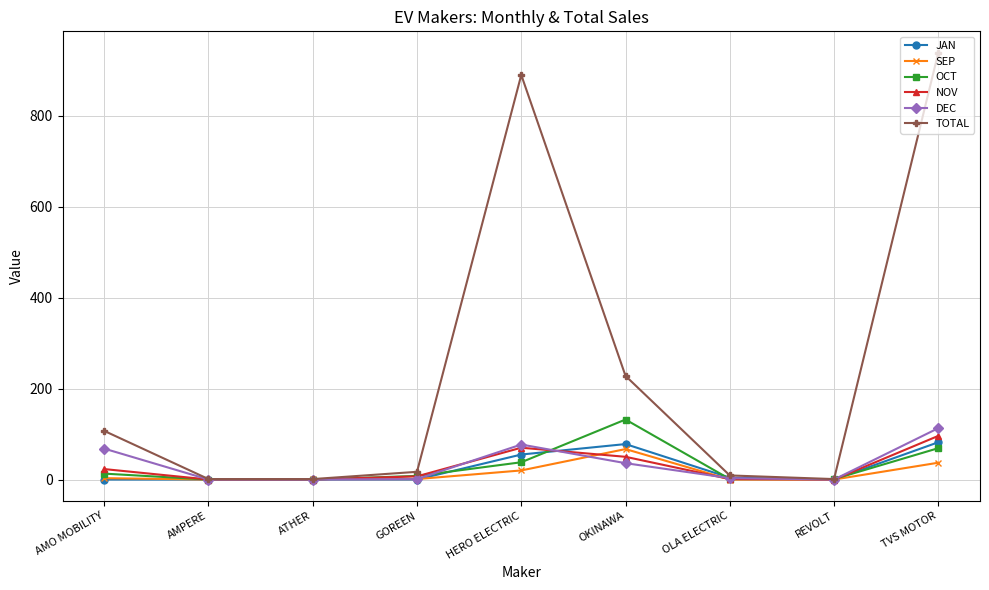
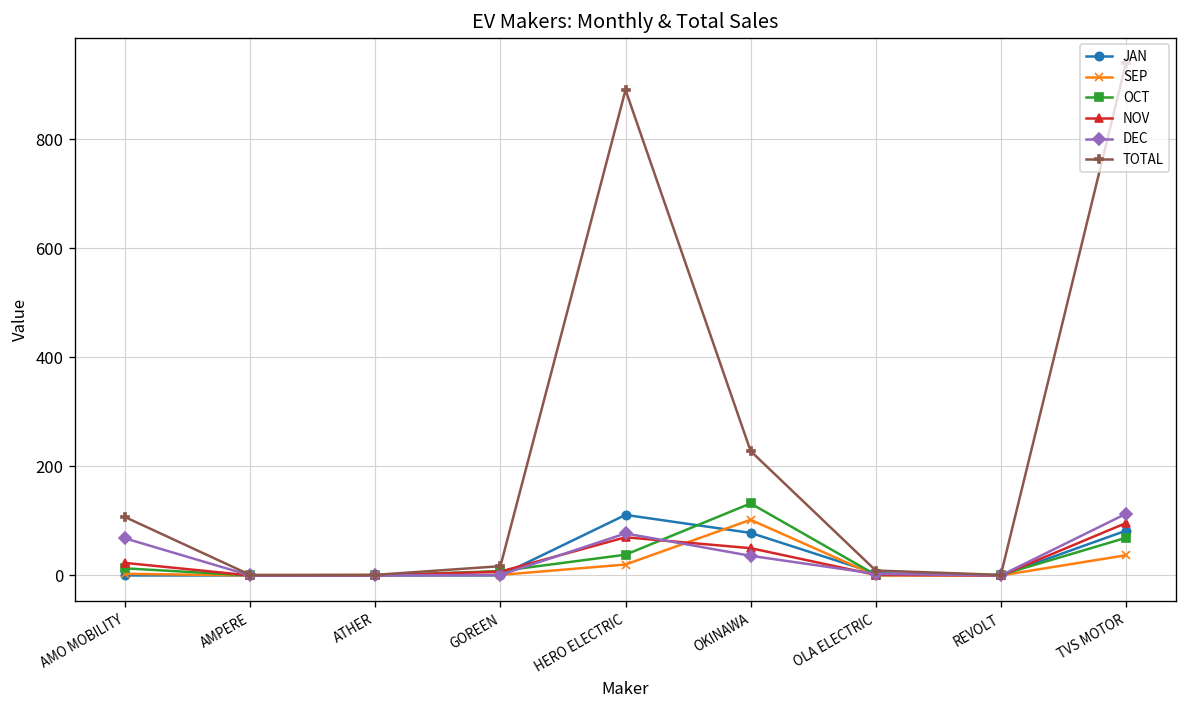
  {
    "JAN": {
-     "HERO ELECTRIC": 60,
+     "HERO ELECTRIC": 110,
      "OKINAWA": 80,
      "TVS MOTOR": 80
    },
    "SEP": {
      "HERO ELECTRIC": 20,
-     "OKINAWA": 70,
+     "OKINAWA": 100,
      "TVS MOTOR": 40
    },
    "OCT": {
      "AMO MOBILITY": 10,
      "HERO ELECTRIC": 40,
      "OKINAWA": 130,
      "TVS MOTOR": 70
    },
    "NOV": {
      "AMO MOBILITY": 20,
      "HERO ELECTRIC": 70,
      "OKINAWA": 50,
      "TVS MOTOR": 100
    },
    "DEC": {
      "AMO MOBILITY": 70,
      "HERO ELECTRIC": 80,
      "OKINAWA": 40,
      "TVS MOTOR": 110
    },
    "TOTAL": {
      "AMO MOBILITY": 110,
      "GOREEN": 20,
      "HERO ELECTRIC": 890,
      "OKINAWA": 230
    }
  }
